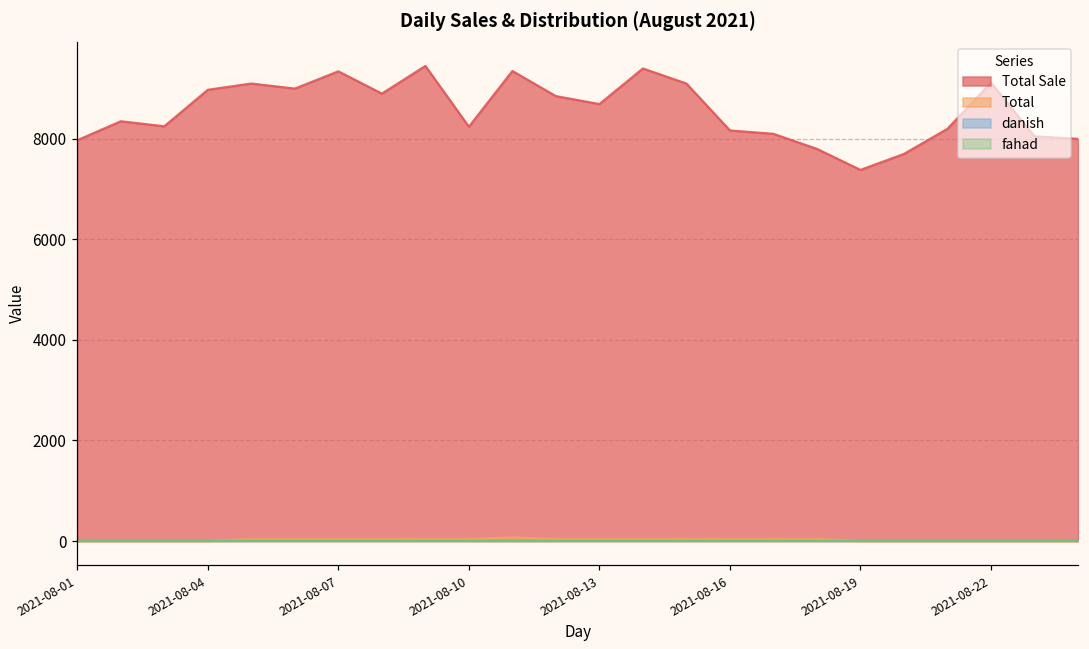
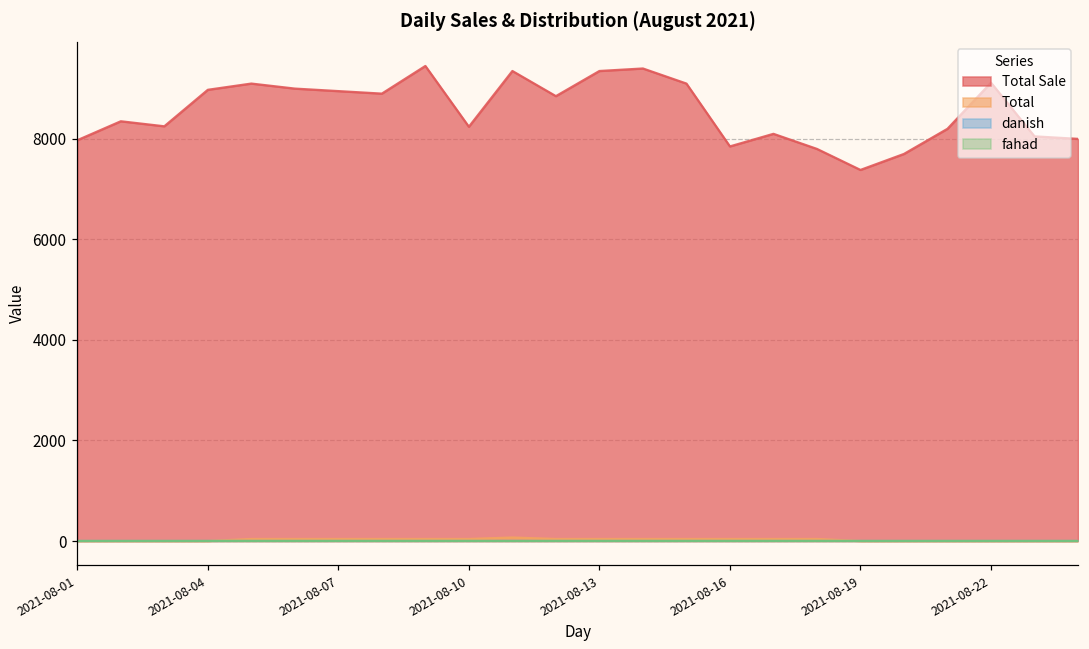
  {
    "Total Sale": {
      "2021-08-01": 8000,
      "2021-08-04": 9000,
-     "2021-08-07": 9300,
+     "2021-08-07": 9000,
      "2021-08-10": 8200,
-     "2021-08-13": 8700,
-     "2021-08-16": 8200,
+     "2021-08-13": 9400,
+     "2021-08-16": 7900,
      "2021-08-19": 7400
    }
  }
